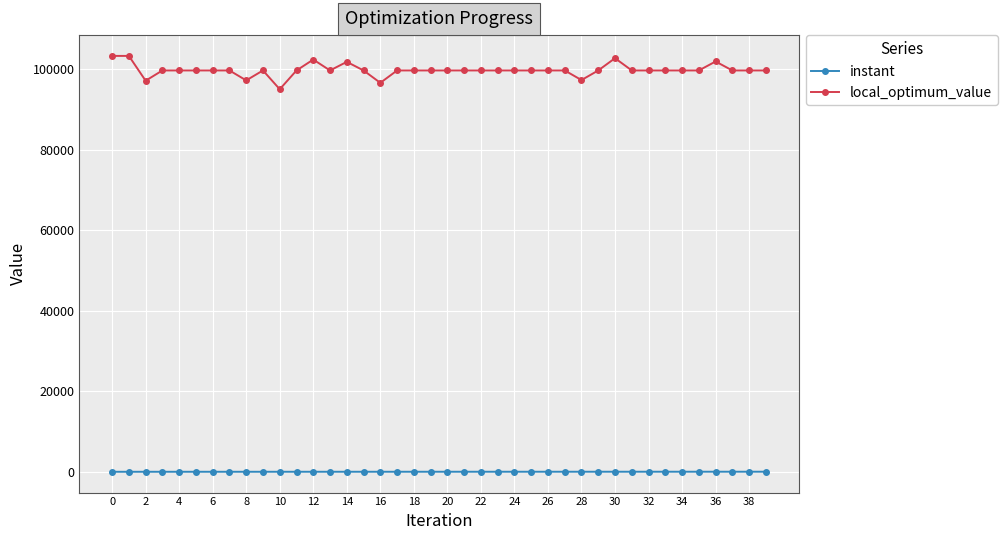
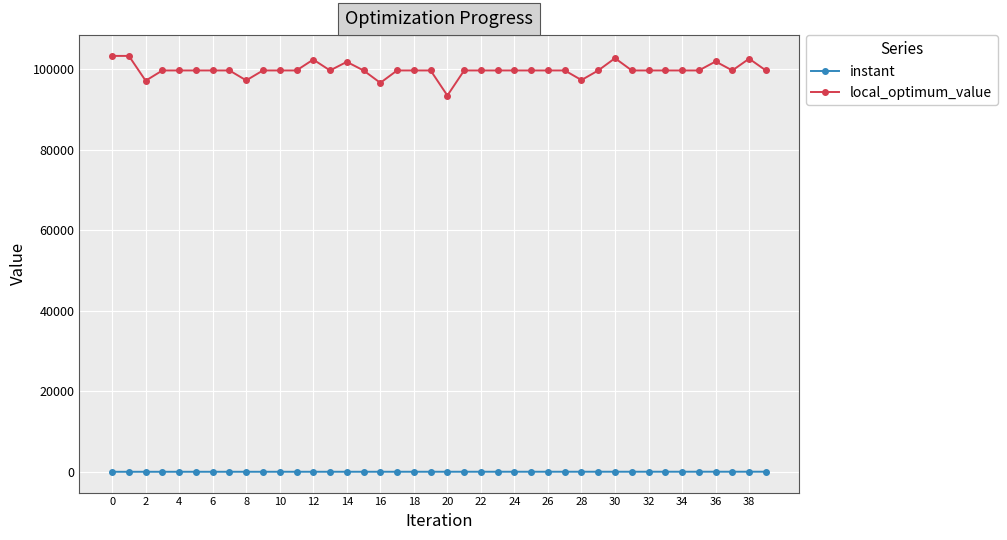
  {
    "instant": {
      "0": 0,
      "2": 0,
      "4": 0,
      "6": 0,
      "8": 0,
      "10": 0,
      "12": 0,
      "14": 0,
      "16": 0,
      "18": 0,
      "20": 0,
      "22": 0,
      "24": 0,
      "26": 0,
      "28": 0,
      "30": 0,
      "32": 0,
      "34": 0,
      "36": 0,
      "38": 0
    },
    "local_optimum_value": {
      "0": 103000,
      "2": 97000,
      "4": 100000,
      "6": 100000,
      "8": 97000,
-     "10": 95000,
+     "10": 100000,
      "12": 102000,
      "14": 102000,
      "16": 97000,
      "18": 100000,
-     "20": 100000,
+     "20": 93000,
      "22": 100000,
      "24": 100000,
      "26": 100000,
      "28": 97000,
      "30": 103000,
      "32": 100000,
      "34": 100000,
      "36": 102000,
-     "38": 100000
+     "38": 103000
    }
  }
